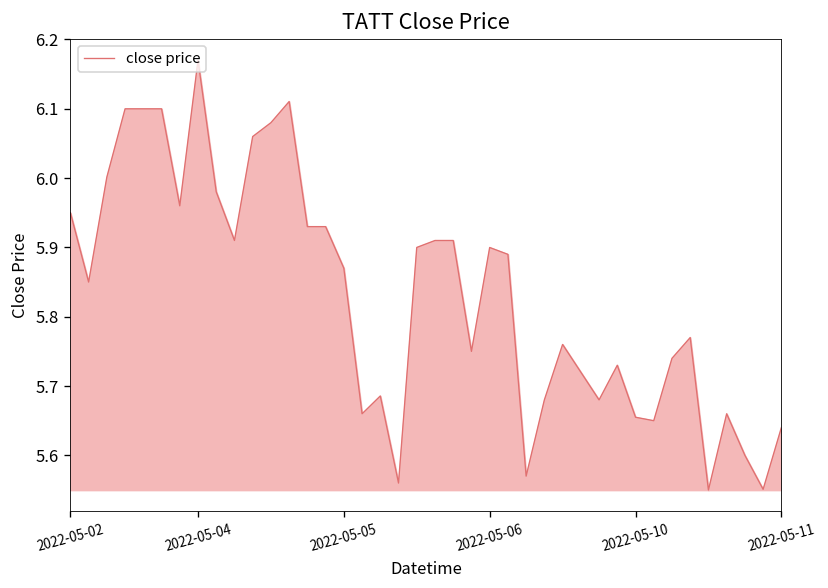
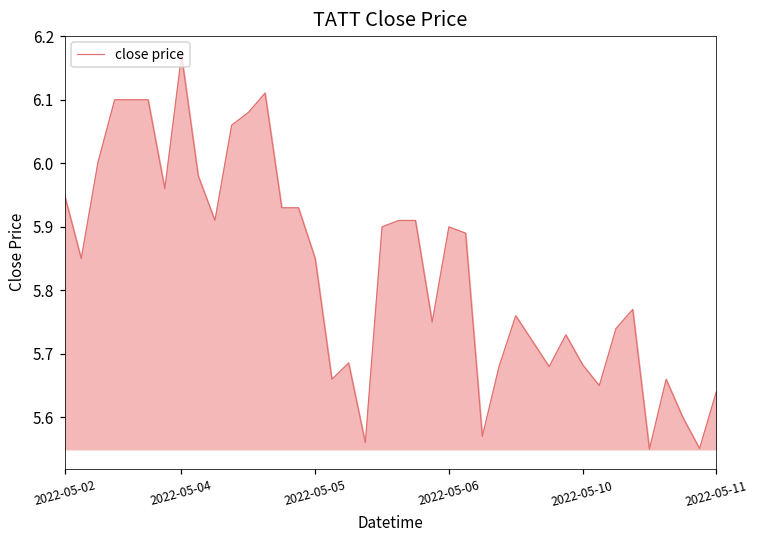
  {
    "2022-05-02": 5.95,
-   "2022-05-05": 5.87,
+   "2022-05-05": 5.85,
    "2022-05-06": 5.90,
-   "2022-05-10": 5.66,
+   "2022-05-10": 5.68,
    "2022-05-11": 5.64
  }
